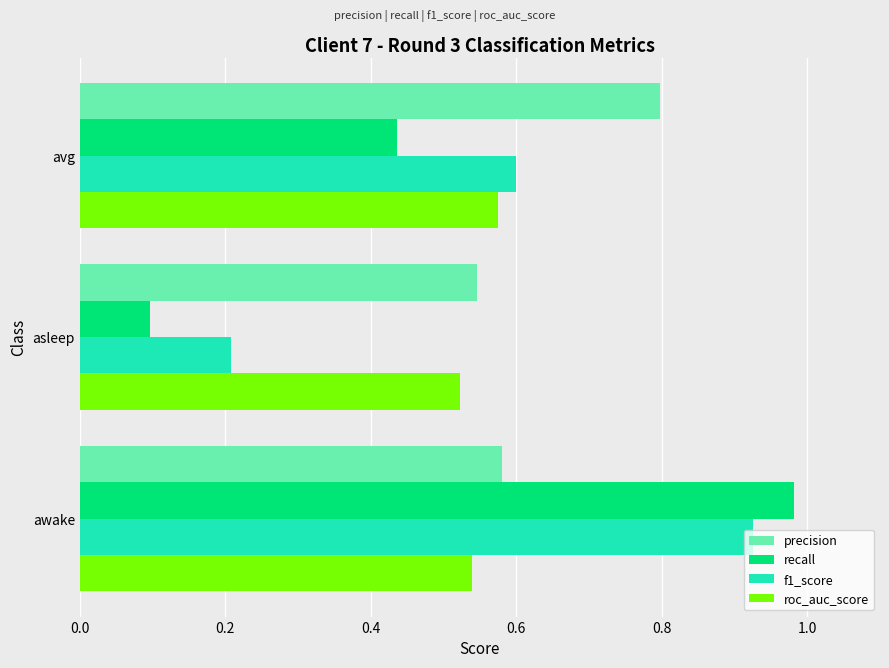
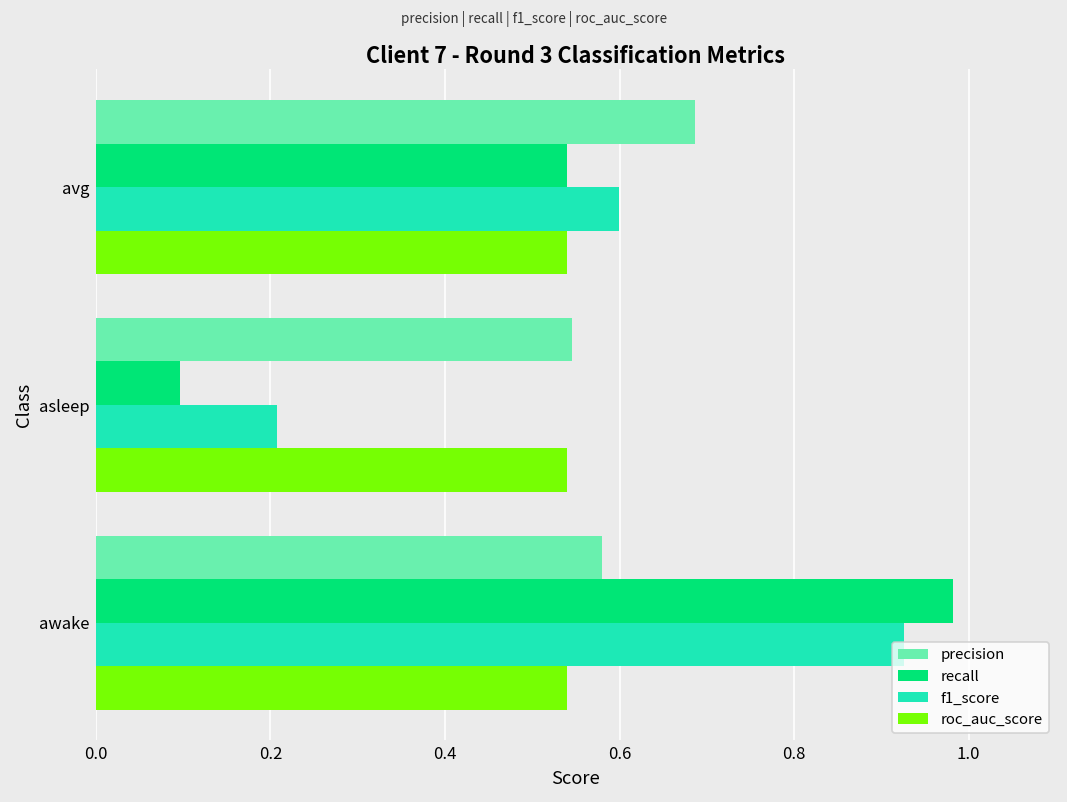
  {
    "precision": {
-     "avg": 0.80,
+     "avg": 0.69,
      "asleep": 0.55,
      "awake": 0.58
    },
    "recall": {
-     "avg": 0.44,
+     "avg": 0.54,
      "asleep": 0.10,
      "awake": 0.98
    },
    "f1_score": {
      "avg": 0.60,
      "asleep": 0.21
    },
    "roc_auc_score": {
-     "avg": 0.57,
-     "asleep": 0.52,
+     "avg": 0.54,
+     "asleep": 0.54,
      "awake": 0.54
    }
  }
